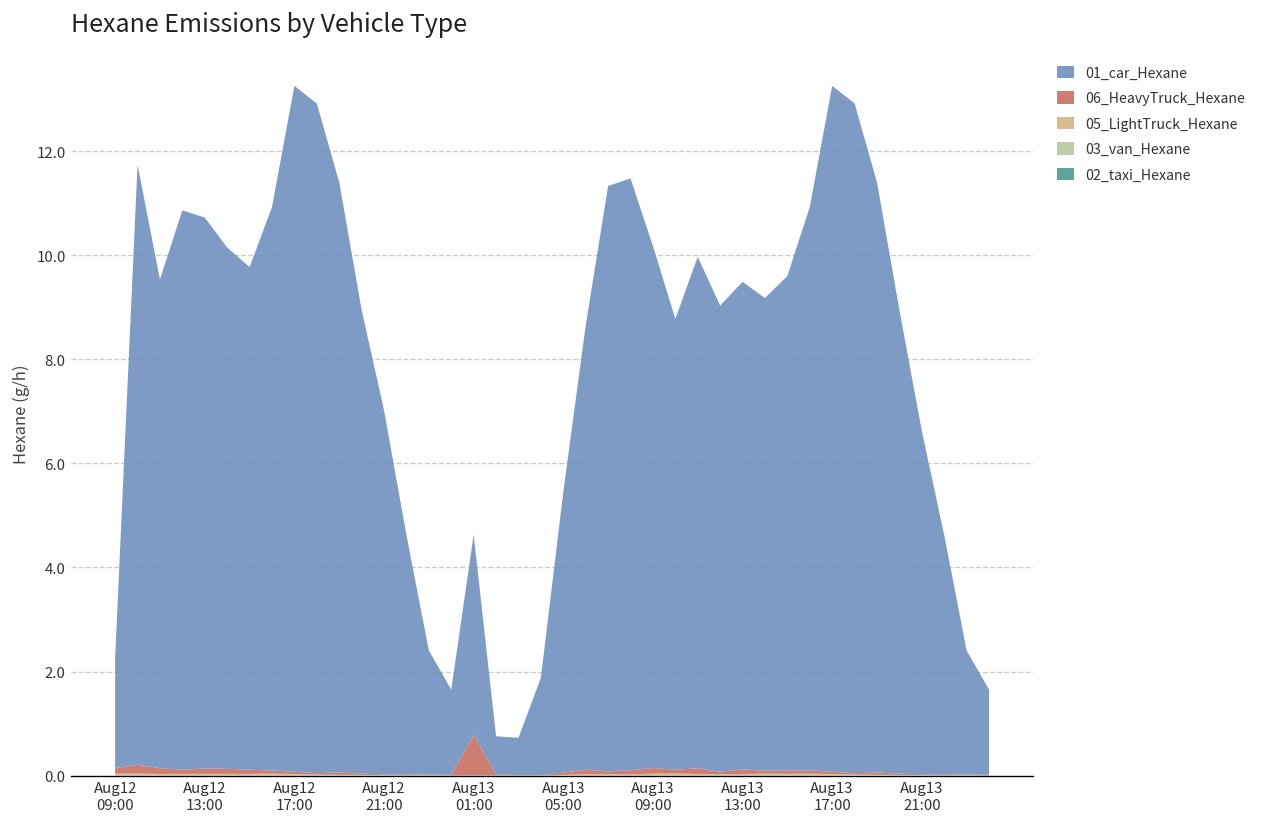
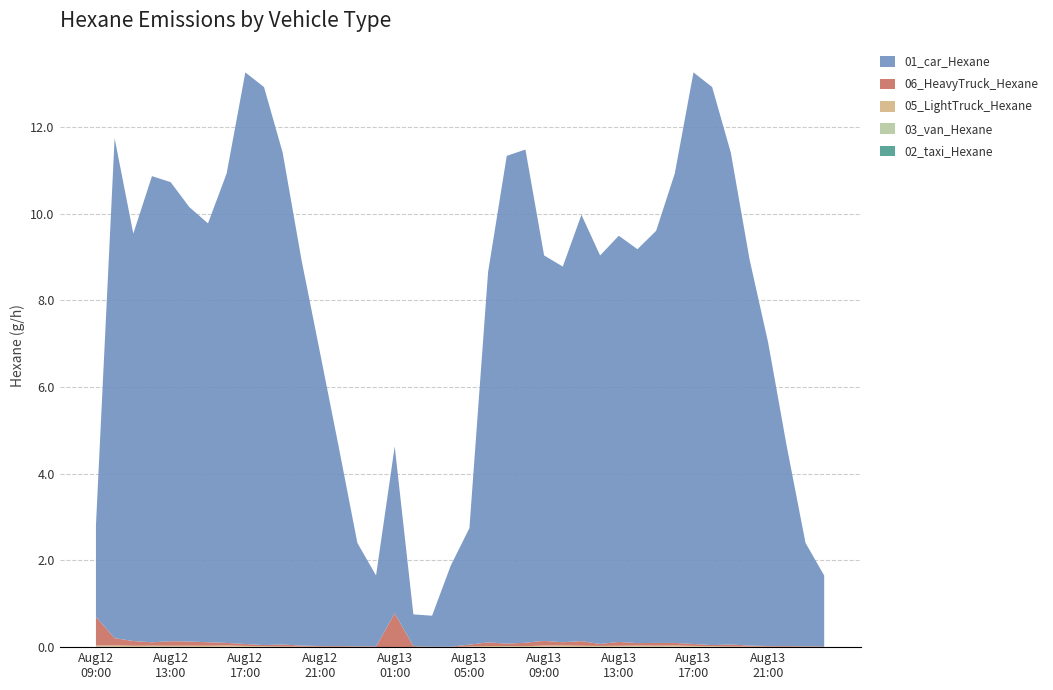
  {
    "06_HeavyTruck_Hexane": {
-     "Aug12 09:00": 0.1,
+     "Aug12 09:00": 0.7,
      "Aug12 13:00": 0.1,
      "Aug13 01:00": 0.8,
      "Aug13 09:00": 0.1,
      "Aug13 13:00": 0.1
    },
    "01_car_Hexane": {
      "Aug12 09:00": 2.1,
      "Aug12 13:00": 10.6,
      "Aug12 17:00": 13.2,
-     "Aug12 21:00": 7.0,
+     "Aug12 21:00": 6.8,
      "Aug13 01:00": 3.9,
-     "Aug13 05:00": 5.4,
-     "Aug13 09:00": 10.0,
+     "Aug13 05:00": 2.7,
+     "Aug13 09:00": 8.9,
      "Aug13 13:00": 9.4,
      "Aug13 17:00": 13.2,
-     "Aug13 21:00": 6.6
+     "Aug13 21:00": 7.0
    }
  }
